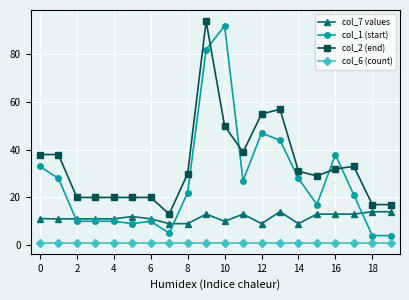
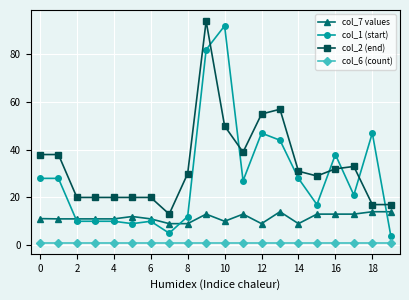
  {
    "col_1 (start)": {
-     "0": 33,
-     "8": 22,
+     "0": 28,
+     "8": 12,
      "10": 92,
      "12": 47,
      "14": 28,
      "16": 38,
-     "18": 4
+     "18": 47
    },
    "col_6 (count)": {
      "0": 1,
      "2": 1,
      "4": 1,
      "6": 1,
      "8": 1,
      "10": 1,
      "12": 1,
      "14": 1,
      "16": 1,
      "18": 1
    }
  }
